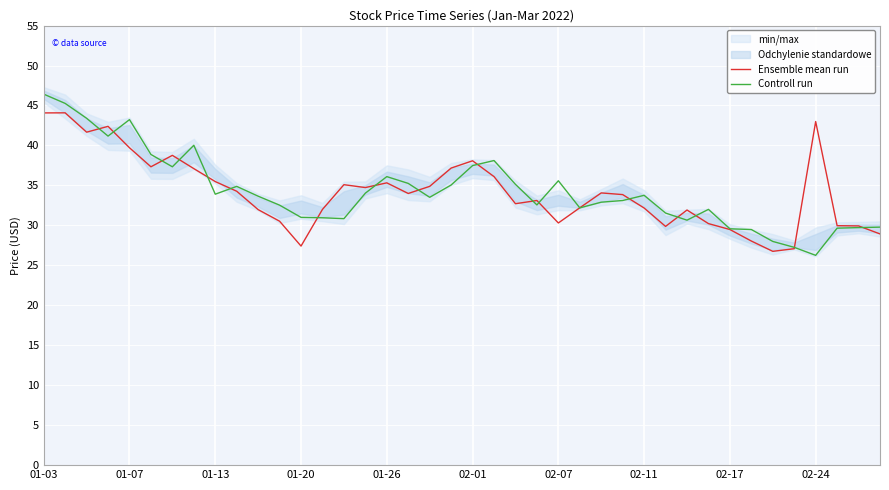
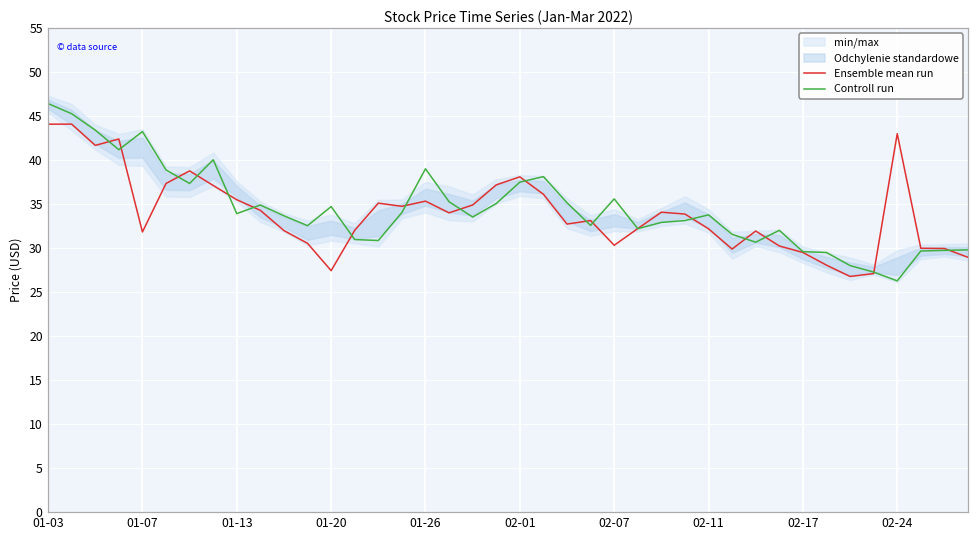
  {
    "Ensemble mean run": {
      "01-03": 44,
-     "01-07": 40,
+     "01-07": 32,
      "01-13": 35,
      "01-20": 27,
      "01-26": 35,
      "02-07": 30,
      "02-11": 32,
      "02-24": 43
    },
    "Controll run": {
      "01-03": 46,
      "01-13": 34,
-     "01-20": 31,
-     "01-26": 36,
+     "01-20": 35,
+     "01-26": 39,
      "02-07": 36,
      "02-24": 26
    }
  }
